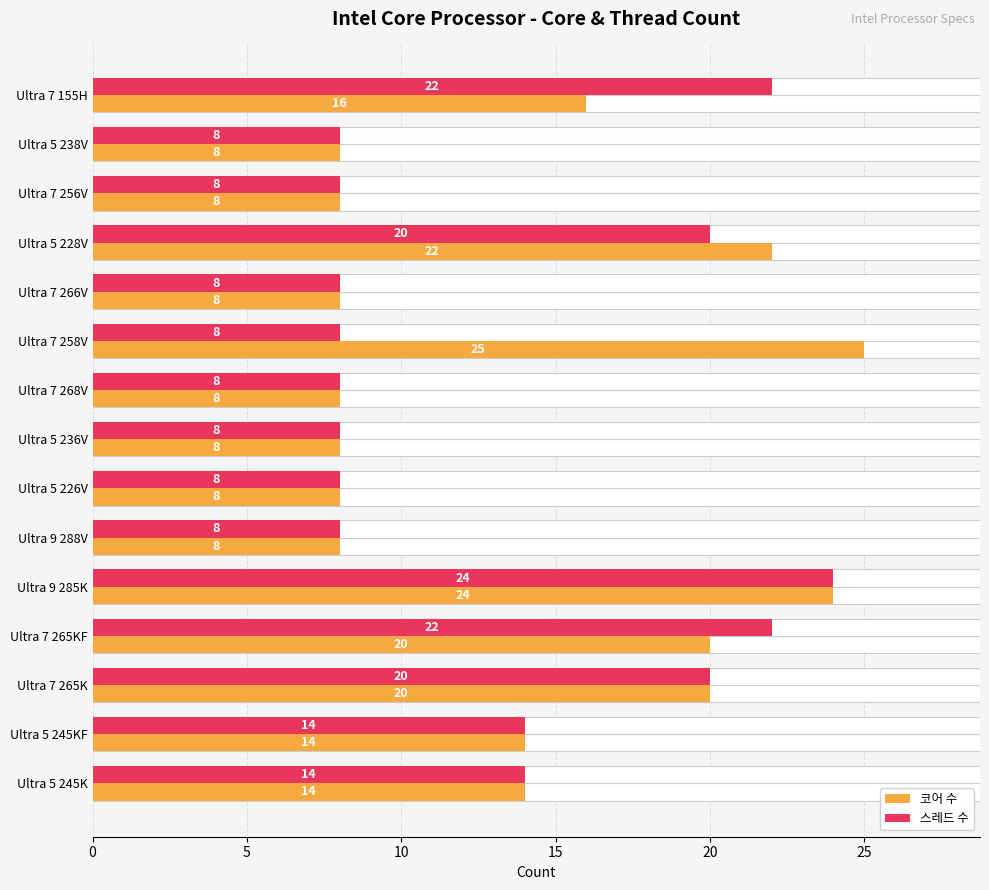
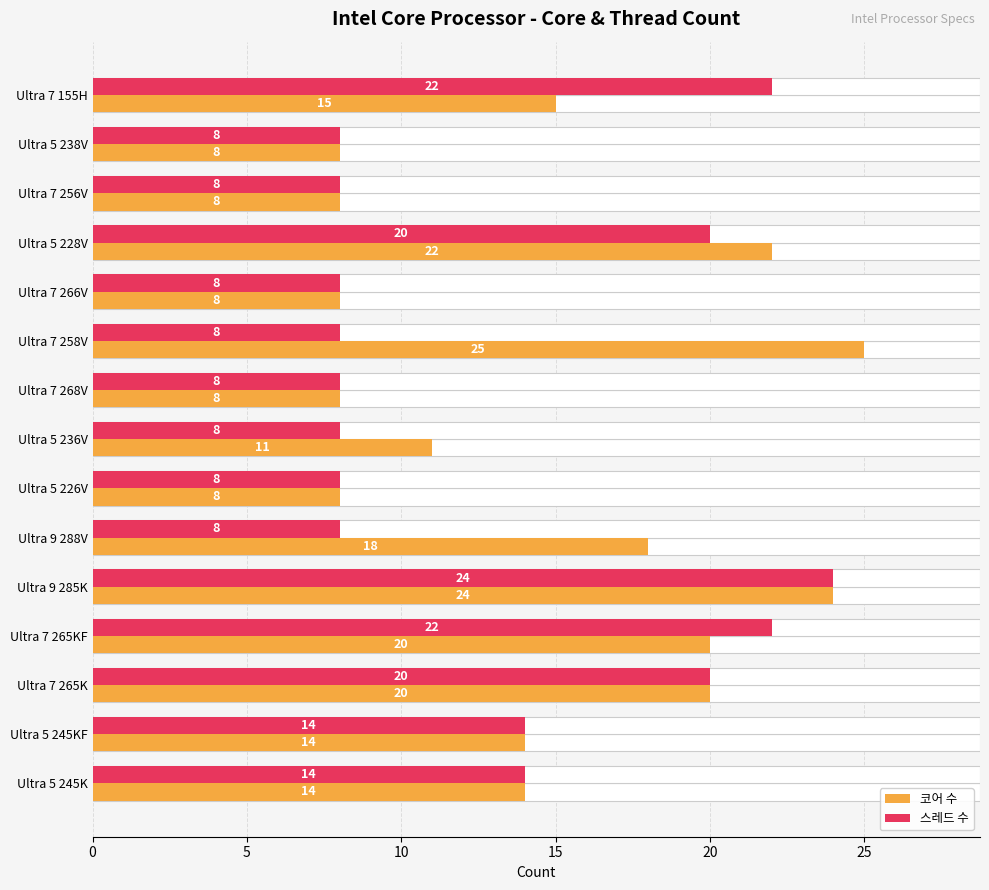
  {
    "코어 수": {
-     "Ultra 7 155H": 16,
-     "Ultra 5 236V": 8,
-     "Ultra 9 288V": 8
+     "Ultra 7 155H": 15,
+     "Ultra 5 236V": 11,
+     "Ultra 9 288V": 18
    }
  }
